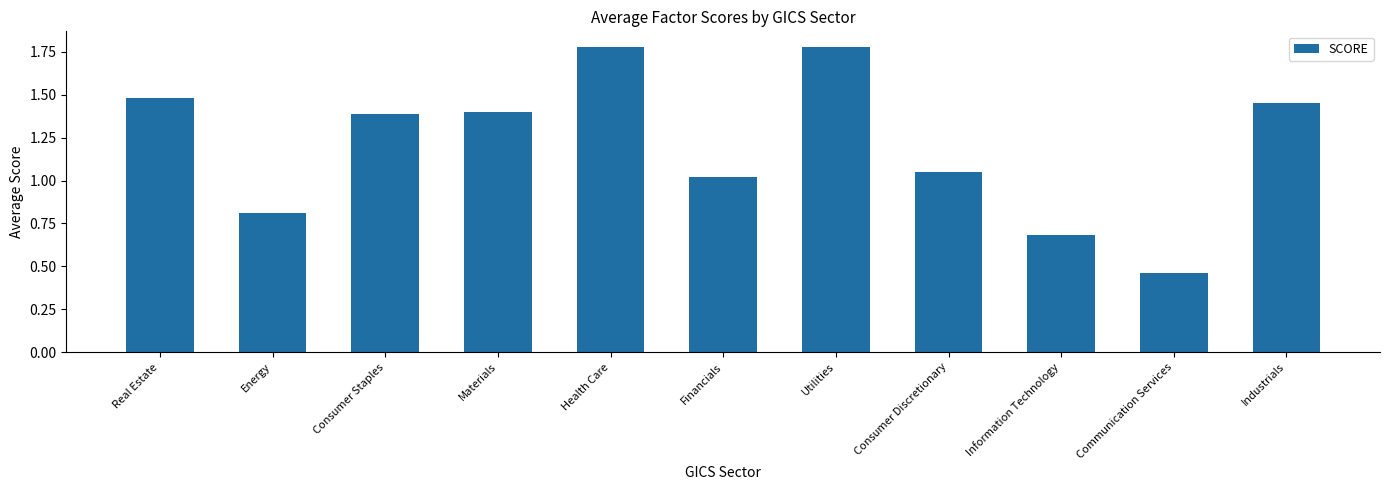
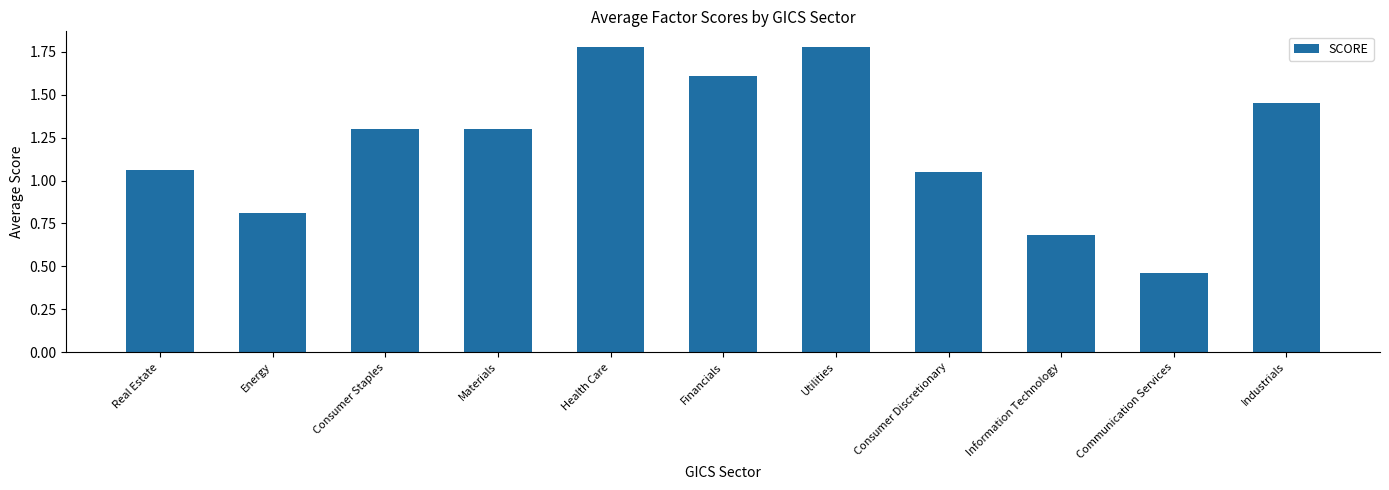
  {
-   "Real Estate": 1.48,
+   "Real Estate": 1.06,
    "Energy": 0.81,
-   "Consumer Staples": 1.39,
-   "Materials": 1.4,
+   "Consumer Staples": 1.30,
+   "Materials": 1.3,
    "Health Care": 1.78,
-   "Financials": 1.02,
+   "Financials": 1.61,
    "Utilities": 1.78,
    "Consumer Discretionary": 1.05,
    "Information Technology": 0.68,
    "Communication Services": 0.46,
    "Industrials": 1.45
  }
